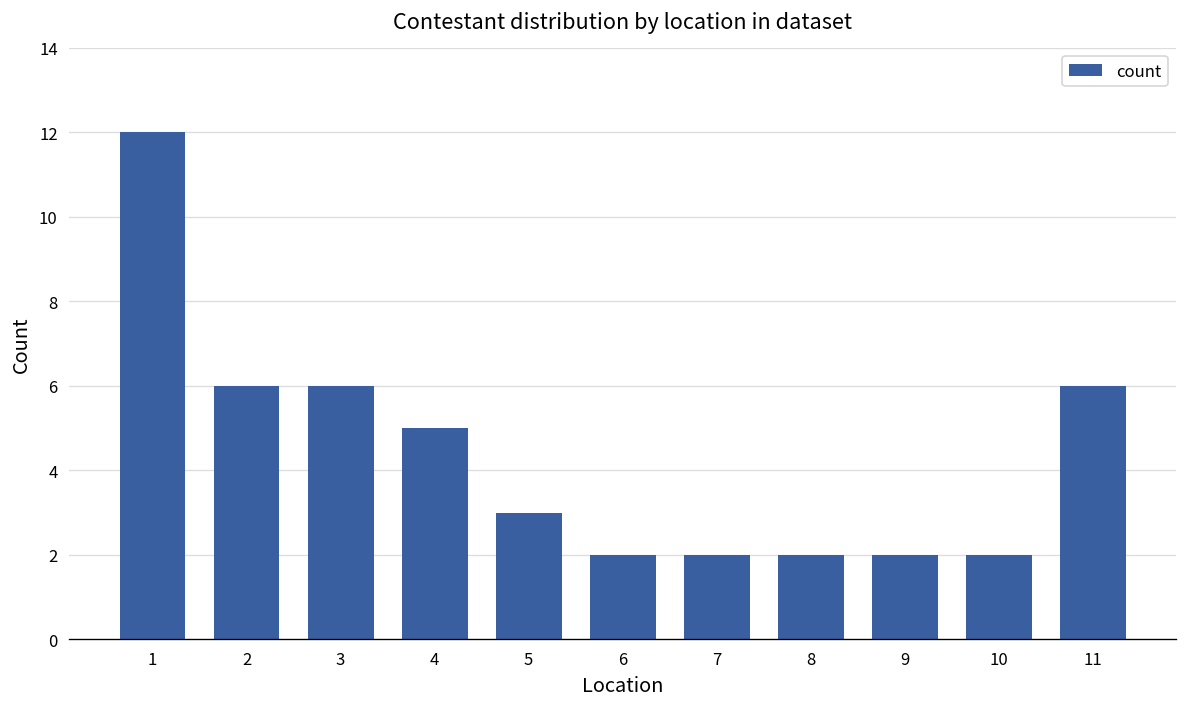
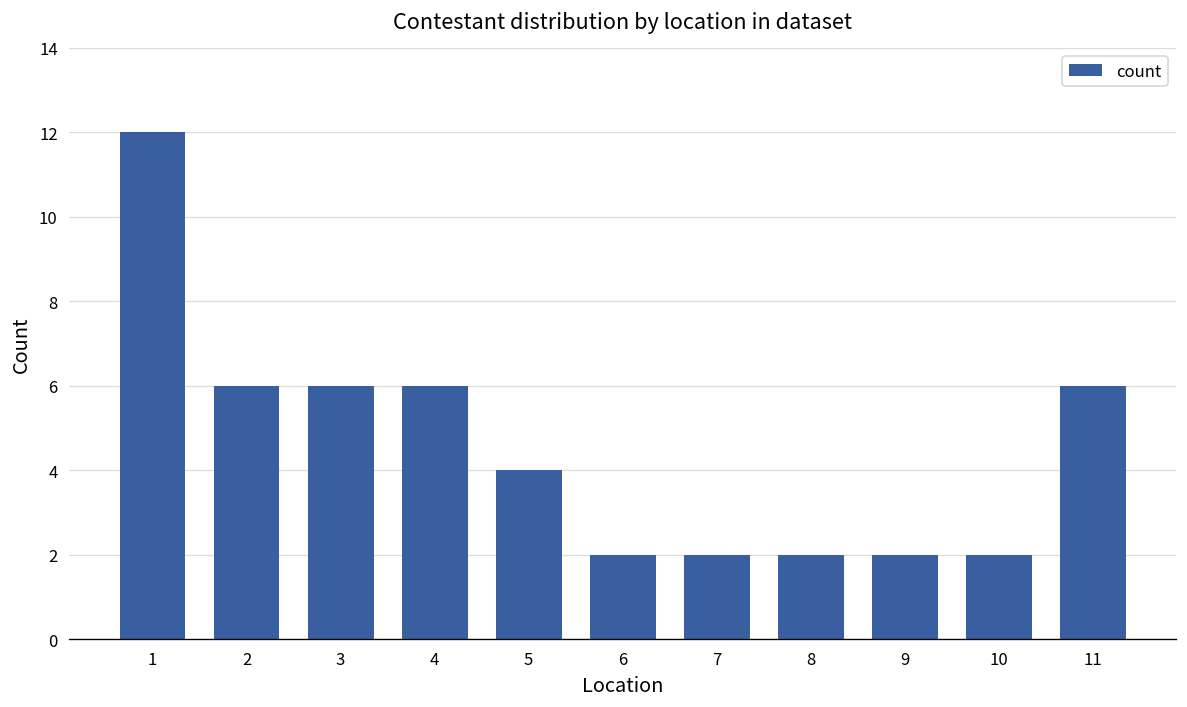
  {
    "1": 12,
    "2": 6,
    "3": 6,
-   "4": 5,
-   "5": 3,
+   "4": 6,
+   "5": 4,
    "6": 2,
    "7": 2,
    "8": 2,
    "9": 2,
    "10": 2,
    "11": 6
  }
